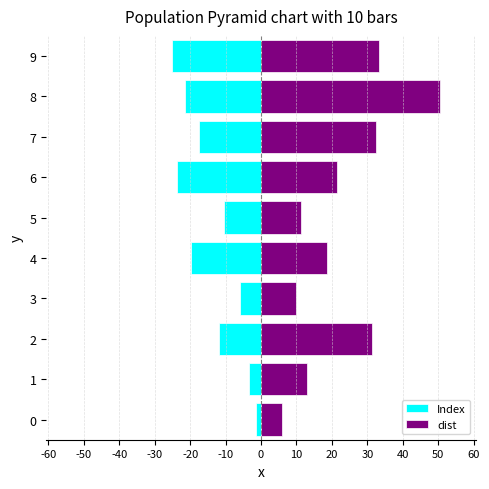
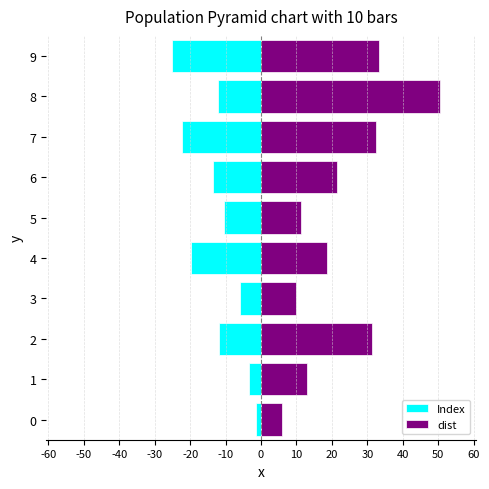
  {
    "Index": {
      "9": -25,
-     "8": -22,
-     "7": -18,
-     "6": -24,
+     "8": -12,
+     "7": -22,
+     "6": -14,
      "5": -11,
      "4": -20,
      "3": -6,
      "2": -12,
      "1": -4,
      "0": -2
    },
    "dist": {
      "9": 33,
      "8": 51,
      "7": 32,
      "6": 22,
      "5": 11,
      "4": 19,
      "3": 10,
      "2": 31,
      "1": 13,
      "0": 6
    }
  }
